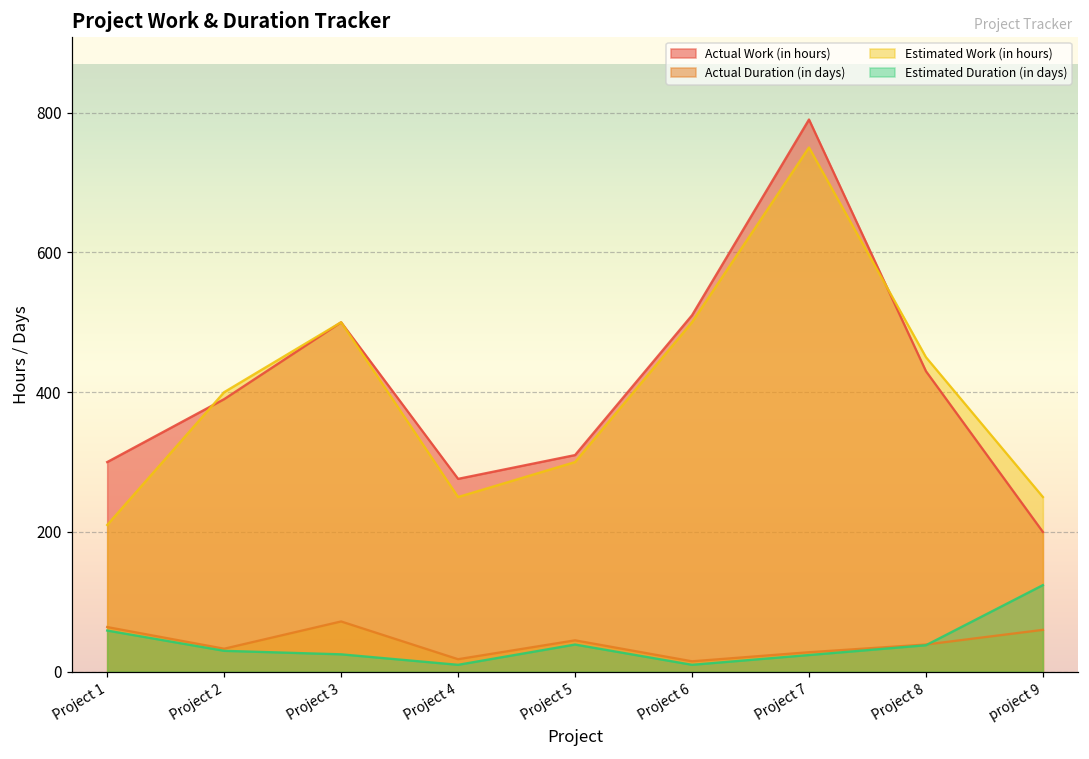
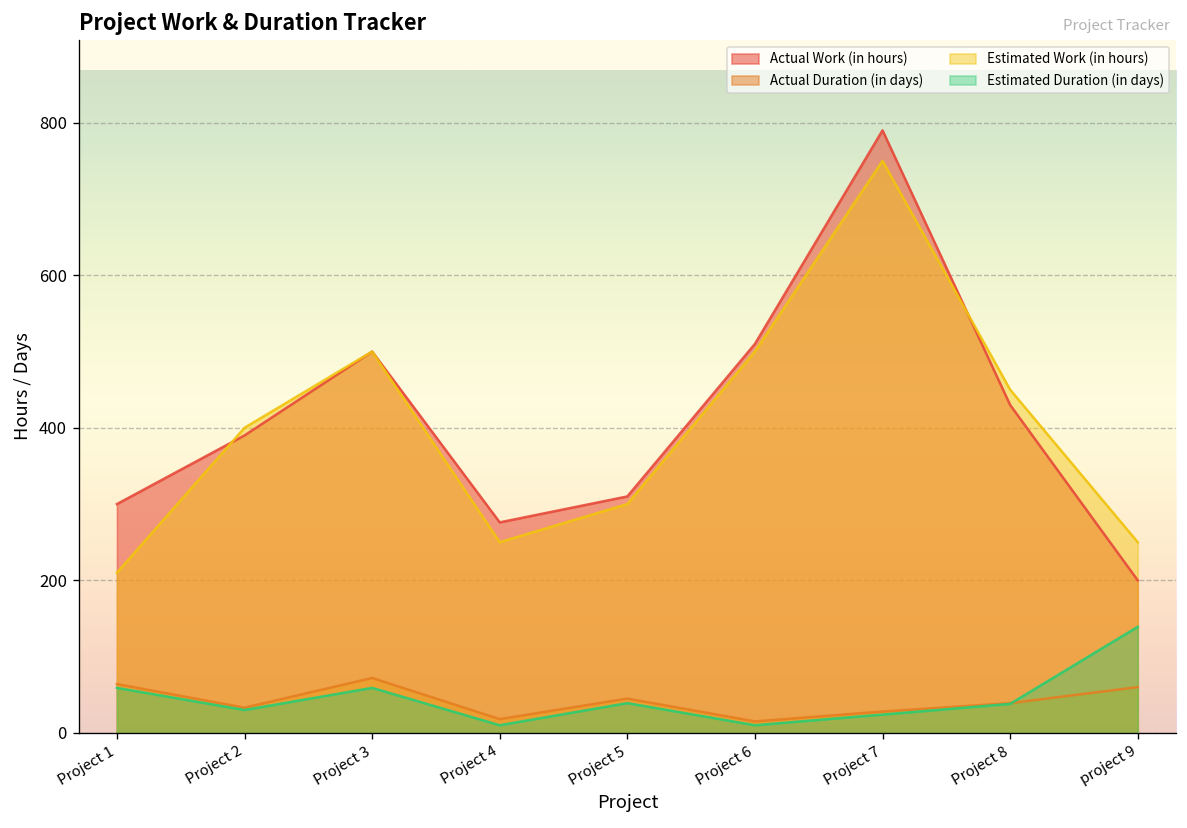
  {
    "Estimated Duration (in days)": {
      "Project 1": 60,
-     "Project 3": 30,
+     "Project 3": 60,
      "Project 4": 10,
      "Project 5": 40,
      "Project 6": 10,
      "Project 7": 20,
-     "project 9": 120
+     "project 9": 140
    }
  }
